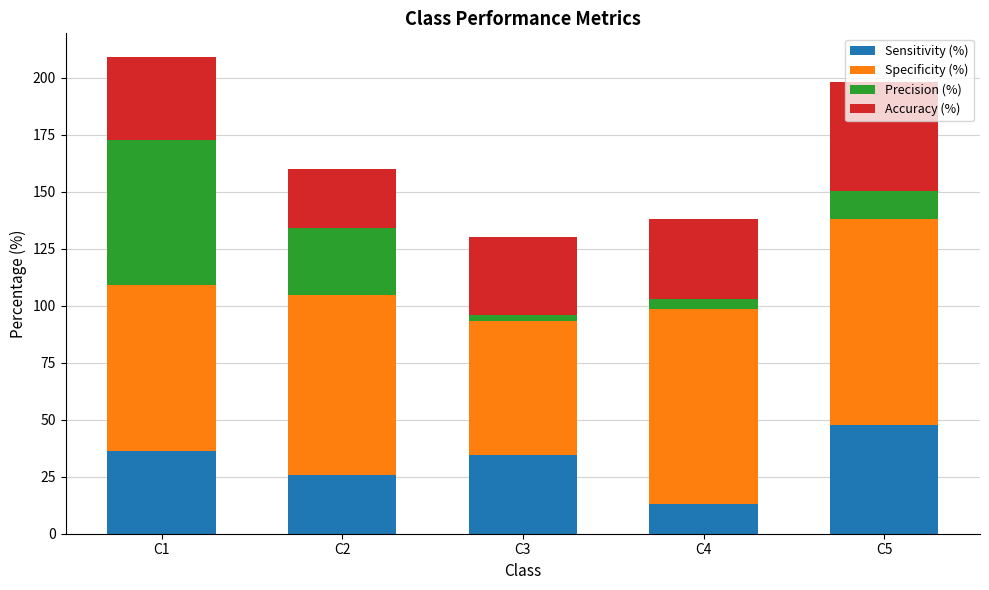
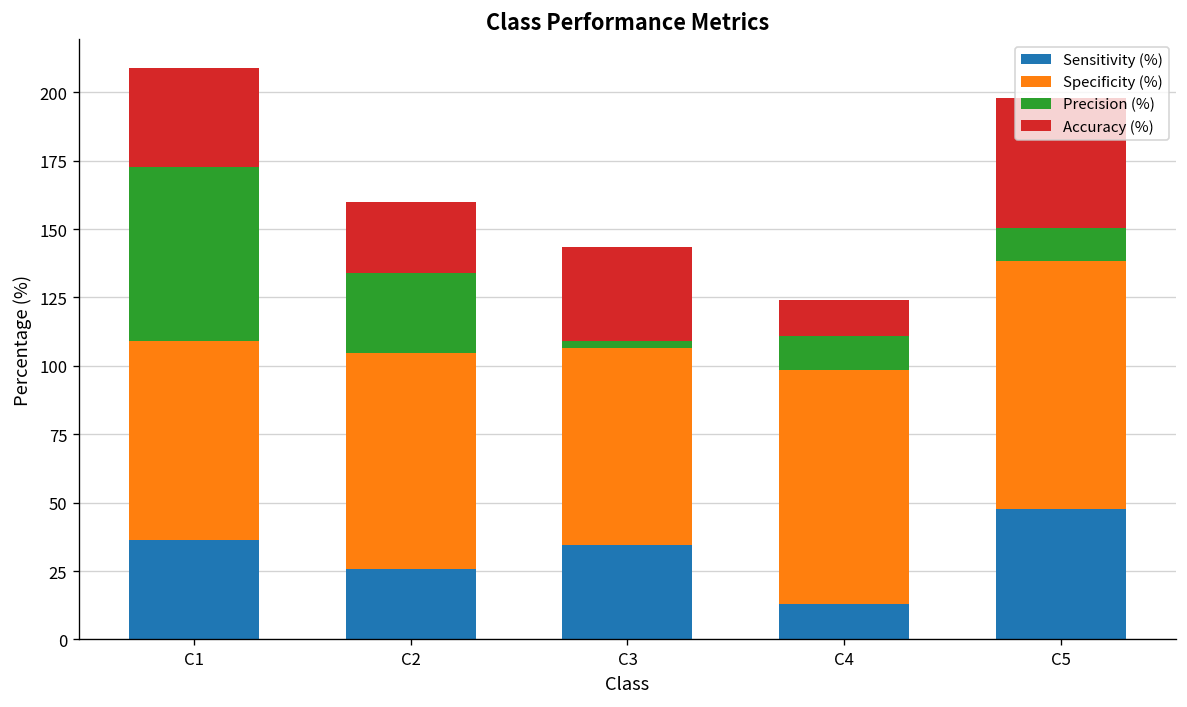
  {
    "Sensitivity (%)": {
      "C1": 36,
      "C2": 26,
      "C3": 34,
      "C4": 13,
      "C5": 48
    },
    "Specificity (%)": {
      "C1": 73,
      "C2": 79,
-     "C3": 59,
+     "C3": 72,
      "C4": 86,
      "C5": 90
    },
    "Precision (%)": {
      "C1": 64,
      "C2": 29,
      "C3": 3,
-     "C4": 4,
+     "C4": 12,
      "C5": 12
    },
    "Accuracy (%)": {
      "C1": 36,
      "C2": 26,
      "C3": 34,
-     "C4": 35
+     "C4": 13
    }
  }
